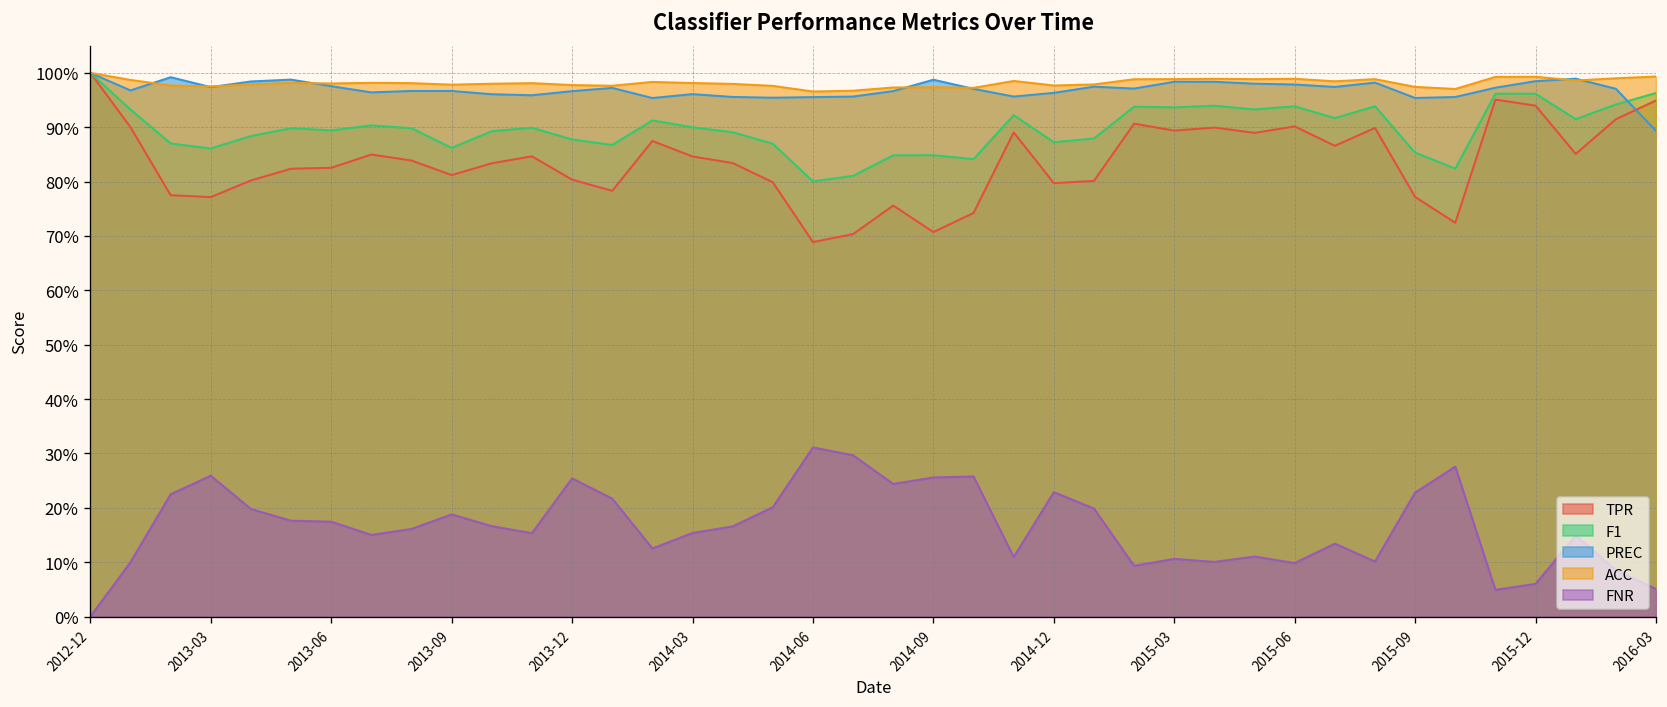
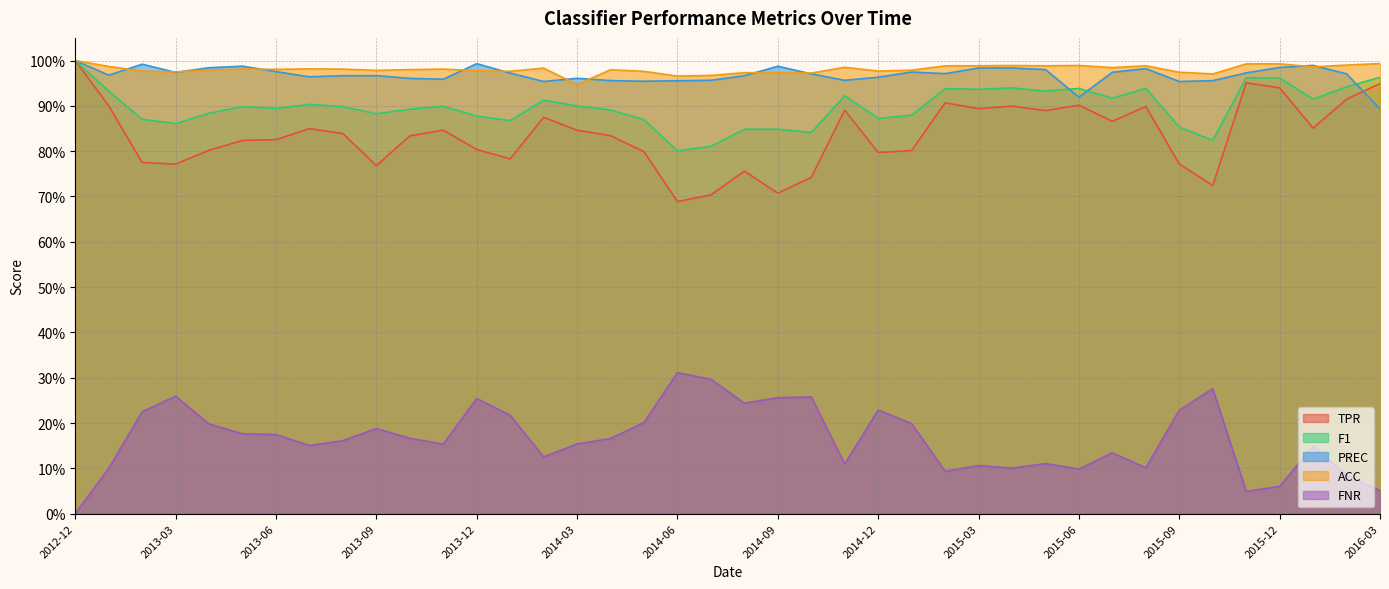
  {
    "TPR": {
      "2013-03": "77%",
      "2013-06": "83%",
-     "2013-09": "81%",
+     "2013-09": "77%",
      "2013-12": "80%",
      "2014-03": "85%",
      "2014-06": "69%",
      "2014-09": "71%",
      "2014-12": "80%",
      "2015-03": "89%",
      "2015-06": "90%",
      "2015-09": "77%",
      "2015-12": "94%",
      "2016-03": "95%"
    },
    "F1": {
      "2013-03": "86%",
      "2013-06": "89%",
-     "2013-09": "86%",
+     "2013-09": "88%",
      "2013-12": "88%",
      "2014-03": "90%",
      "2014-06": "80%",
      "2014-09": "85%",
      "2014-12": "87%",
      "2015-03": "94%",
      "2015-06": "94%",
      "2015-09": "85%",
      "2015-12": "96%",
      "2016-03": "96%"
    },
    "PREC": {
      "2013-09": "97%",
-     "2013-12": "97%",
+     "2013-12": "99%",
      "2014-03": "96%",
      "2014-06": "96%",
      "2014-09": "99%",
      "2014-12": "96%",
-     "2015-06": "98%",
+     "2015-06": "92%",
      "2015-09": "95%",
      "2015-12": "98%",
      "2016-03": "89%"
    },
    "ACC": {
      "2013-09": "98%",
      "2013-12": "98%",
-     "2014-03": "98%",
+     "2014-03": "95%",
      "2014-06": "97%",
      "2014-09": "97%",
      "2014-12": "98%",
      "2015-06": "99%",
      "2015-09": "97%",
      "2015-12": "99%",
      "2016-03": "99%"
    },
    "FNR": {
      "2012-12": "0%",
      "2013-03": "26%",
      "2013-06": "17%",
      "2013-09": "19%",
      "2013-12": "25%",
      "2014-03": "15%",
      "2014-06": "31%",
      "2014-09": "26%",
      "2014-12": "23%",
      "2015-03": "11%",
      "2015-06": "10%",
      "2015-09": "23%",
      "2015-12": "6%",
      "2016-03": "5%"
    }
  }
